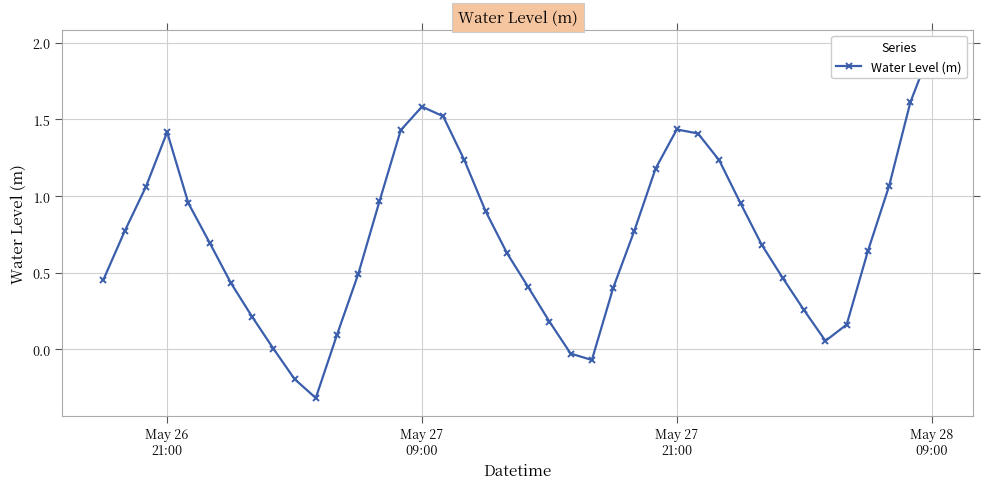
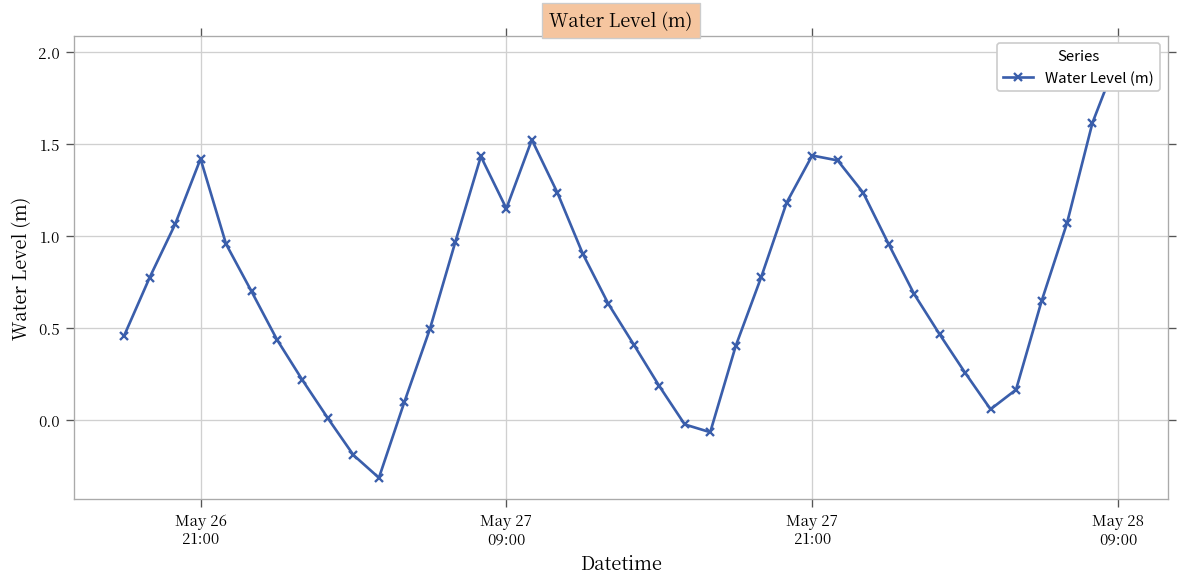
  {
    "May 26 21:00": 1.42,
-   "May 27 09:00": 1.58,
+   "May 27 09:00": 1.15,
    "May 27 21:00": 1.44
  }
